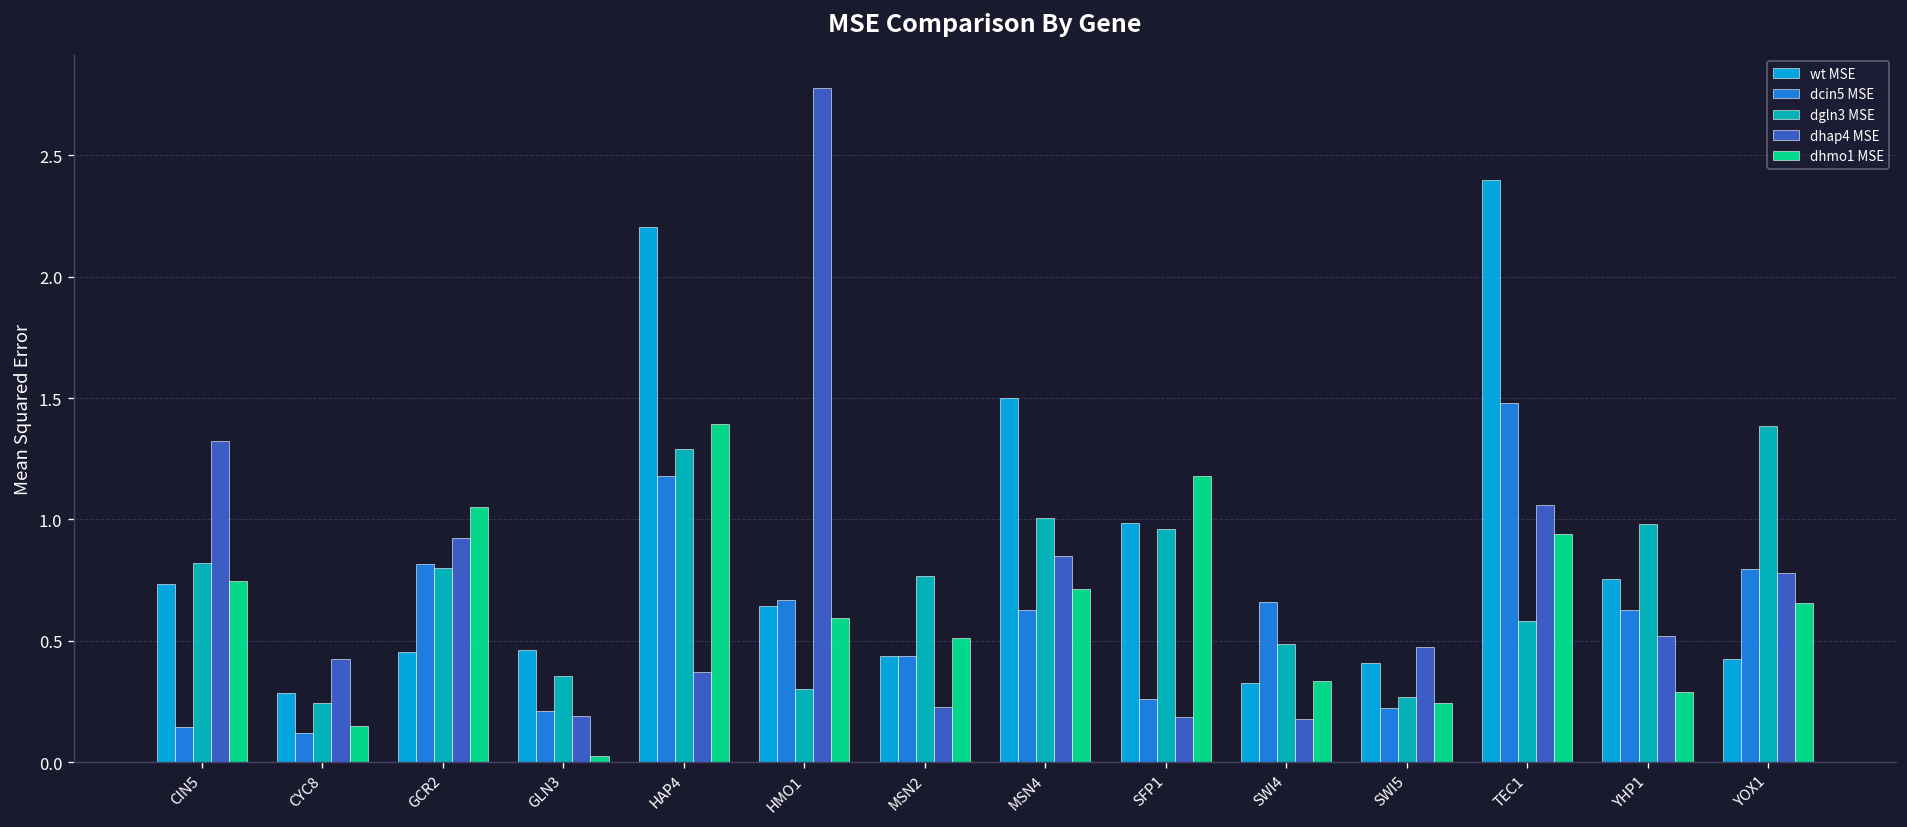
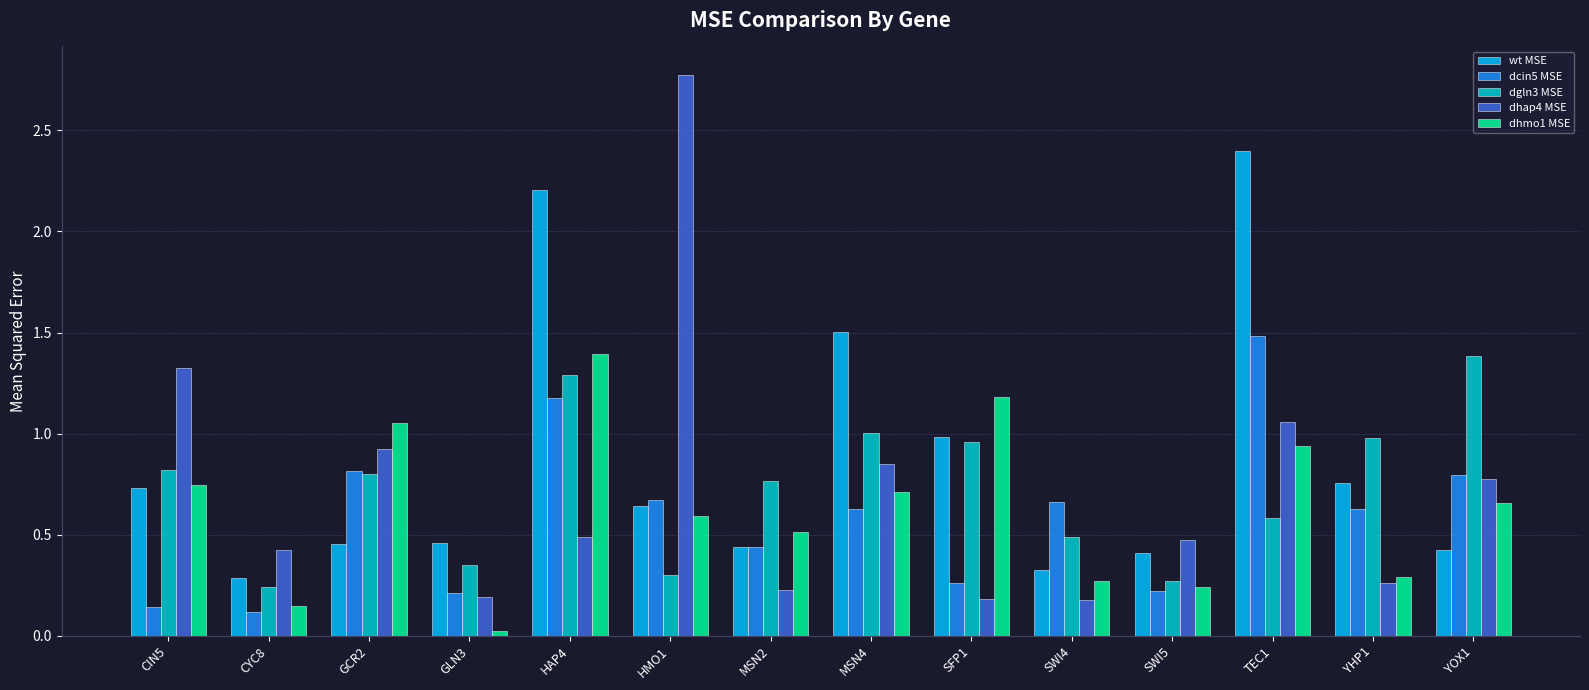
  {
    "dhap4 MSE": {
      "CIN5": 1.32,
      "CYC8": 0.42,
      "GCR2": 0.92,
      "GLN3": 0.19,
-     "HAP4": 0.37,
+     "HAP4": 0.49,
      "HMO1": 2.78,
      "MSN2": 0.23,
      "MSN4": 0.85,
      "SFP1": 0.18,
      "SWI4": 0.18,
      "SWI5": 0.48,
      "TEC1": 1.06,
-     "YHP1": 0.52,
+     "YHP1": 0.26,
      "YOX1": 0.78
    },
    "dhmo1 MSE": {
      "CIN5": 0.74,
      "CYC8": 0.15,
      "GCR2": 1.05,
      "GLN3": 0.02,
      "HAP4": 1.39,
      "HMO1": 0.59,
      "MSN2": 0.51,
      "MSN4": 0.71,
      "SFP1": 1.18,
-     "SWI4": 0.33,
+     "SWI4": 0.27,
      "SWI5": 0.24,
      "TEC1": 0.94,
      "YHP1": 0.29,
      "YOX1": 0.66
    }
  }
